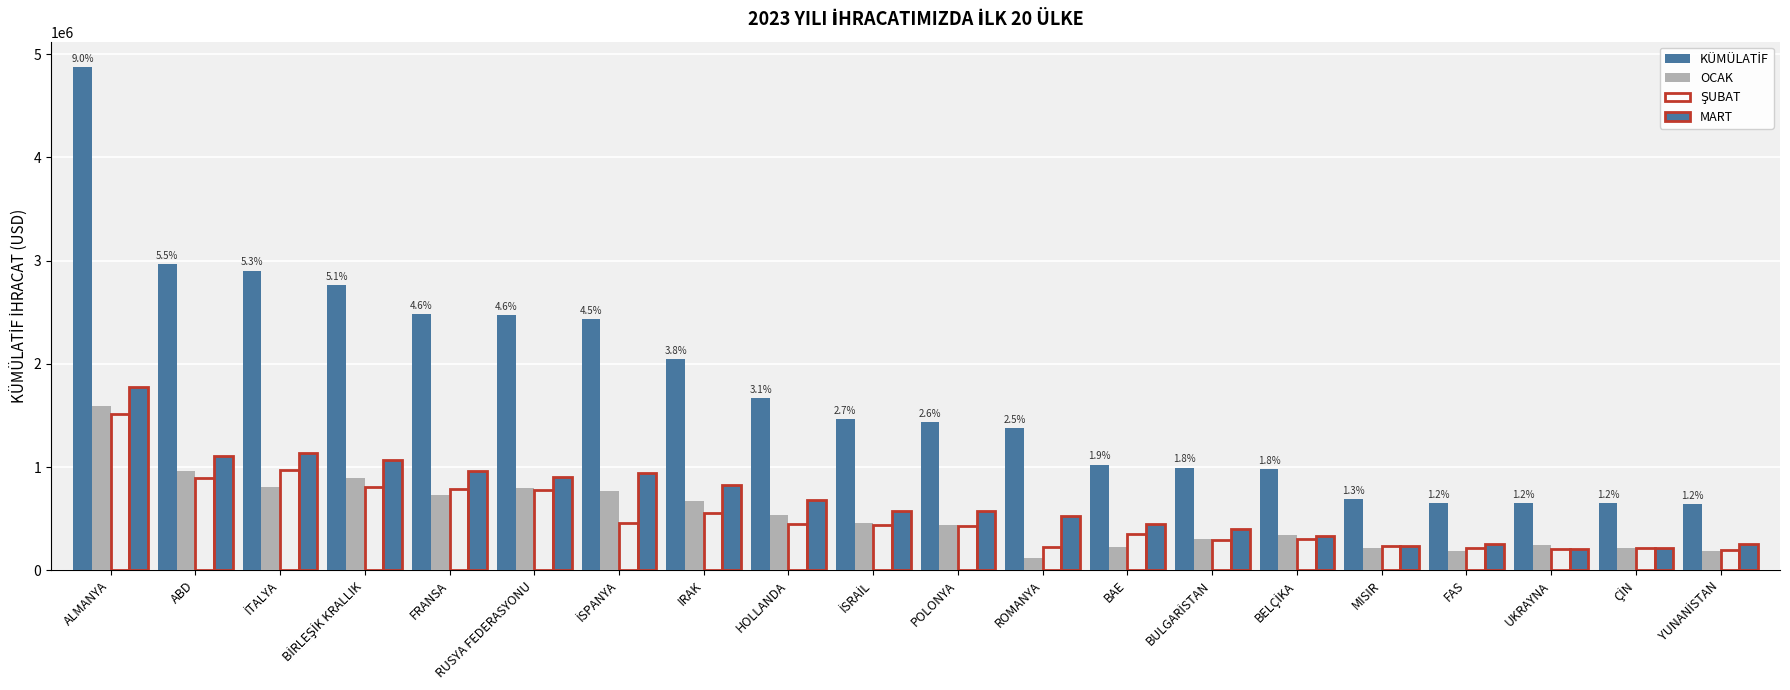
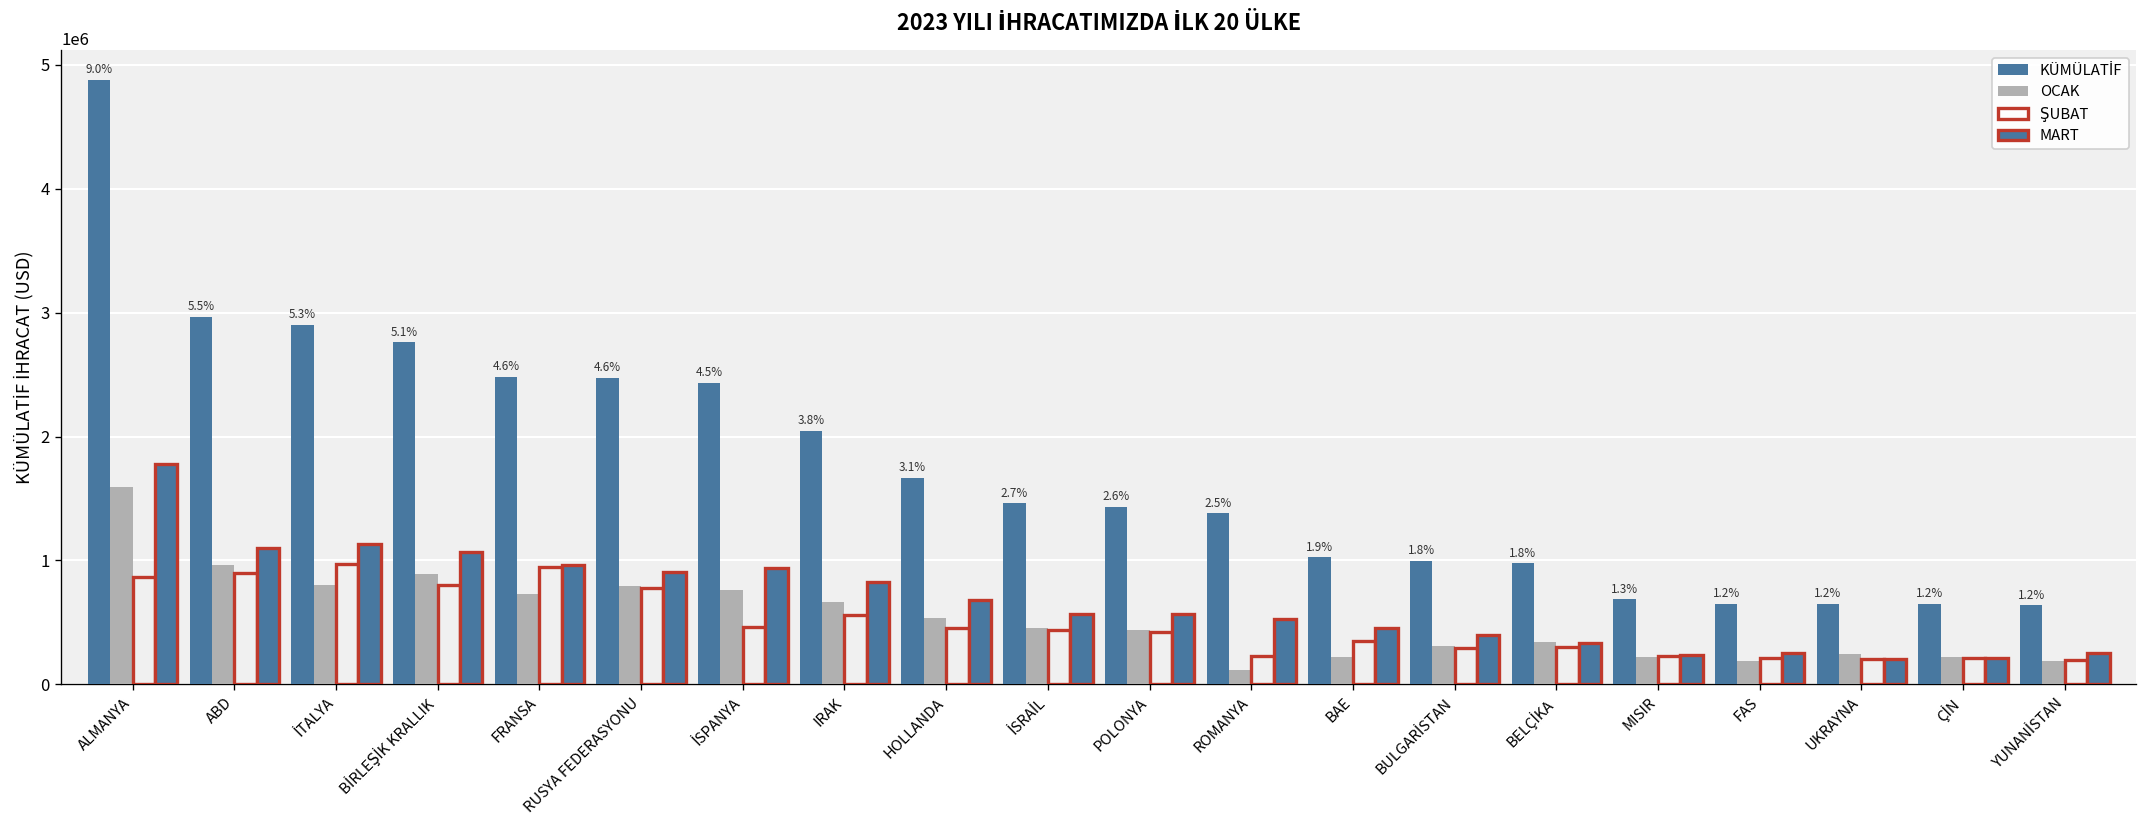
  {
    "OCAK": {
      "ALMANYA": 1590000,
      "ABD": 970000,
      "İTALYA": 800000,
      "BİRLEŞİK KRALLIK": 890000,
      "FRANSA": 730000,
      "RUSYA FEDERASYONU": 800000,
      "İSPANYA": 760000,
      "IRAK": 670000,
      "HOLLANDA": 530000,
      "İSRAİL": 460000,
      "POLONYA": 440000,
      "ROMANYA": 110000,
      "BAE": 220000,
      "BULGARİSTAN": 310000,
      "BELÇİKA": 340000,
      "MISIR": 220000,
      "FAS": 180000,
      "UKRAYNA": 240000,
      "ÇİN": 220000,
      "YUNANİSTAN": 190000
    },
    "ŞUBAT": {
-     "ALMANYA": 1510000,
+     "ALMANYA": 870000,
      "ABD": 900000,
      "İTALYA": 970000,
      "BİRLEŞİK KRALLIK": 810000,
-     "FRANSA": 790000,
+     "FRANSA": 950000,
      "RUSYA FEDERASYONU": 770000,
      "İSPANYA": 460000,
      "IRAK": 560000,
      "HOLLANDA": 450000,
      "İSRAİL": 430000,
      "POLONYA": 430000,
      "ROMANYA": 230000,
      "BAE": 350000,
      "BULGARİSTAN": 290000,
      "BELÇİKA": 300000,
      "MISIR": 230000,
      "FAS": 210000,
      "UKRAYNA": 200000,
      "ÇİN": 210000,
      "YUNANİSTAN": 200000
    }
  }
